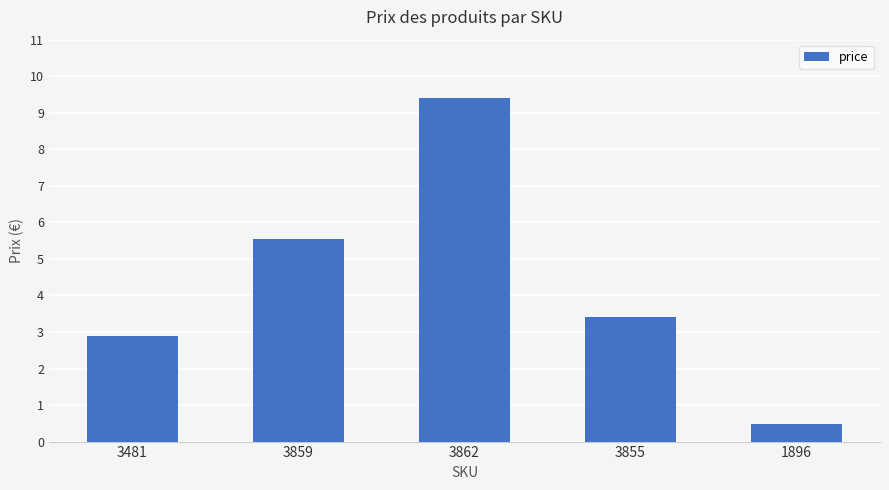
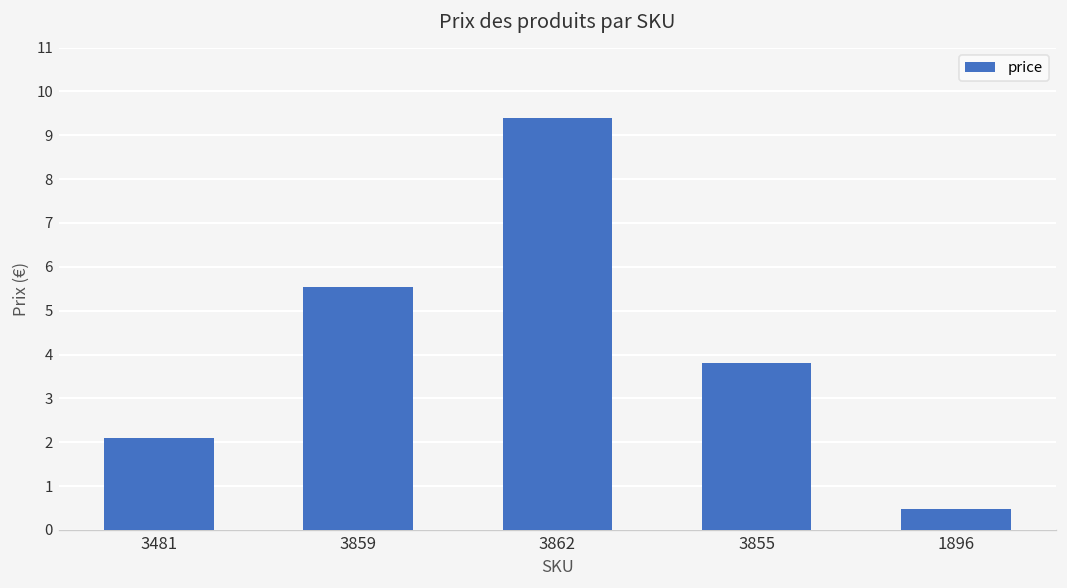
  {
-   "3481": 2.9,
+   "3481": 2.1,
    "3859": 5.6,
    "3862": 9.4,
-   "3855": 3.4,
+   "3855": 3.8,
    "1896": 0.5
  }
